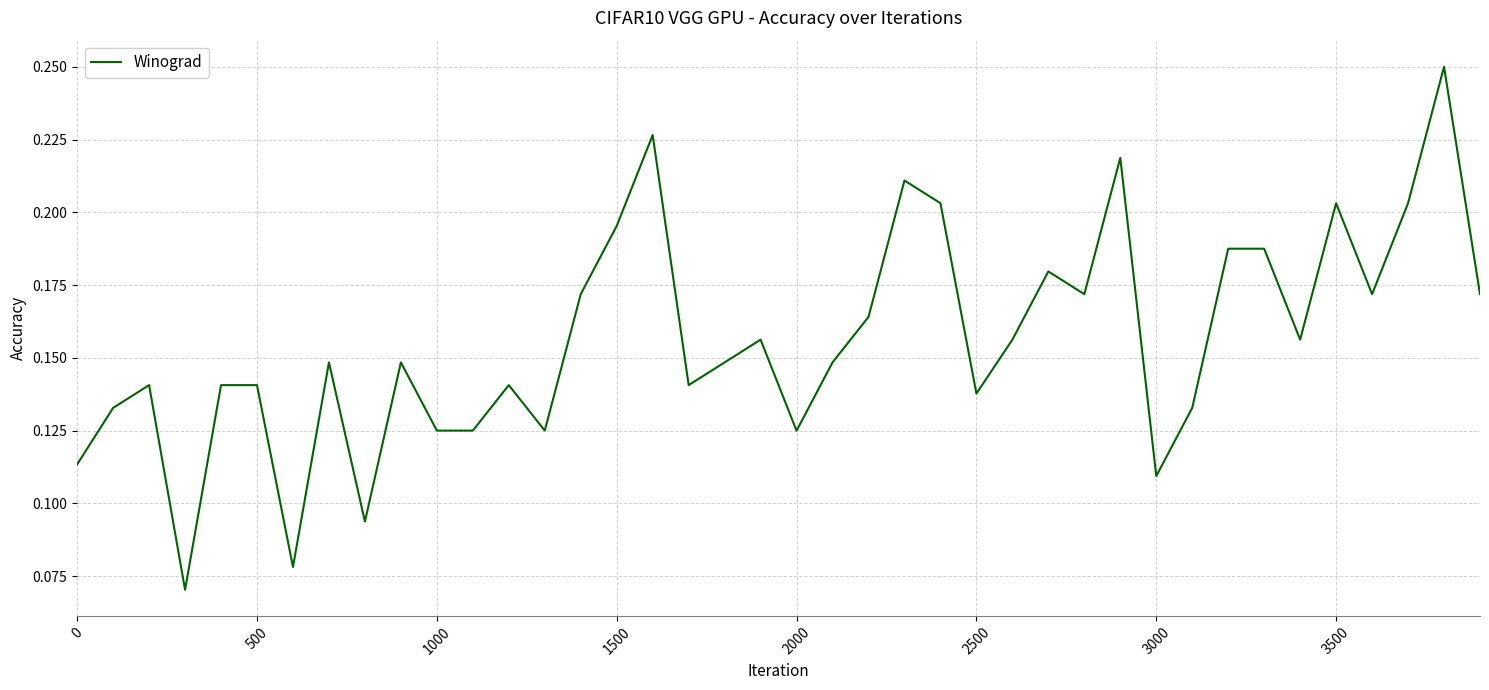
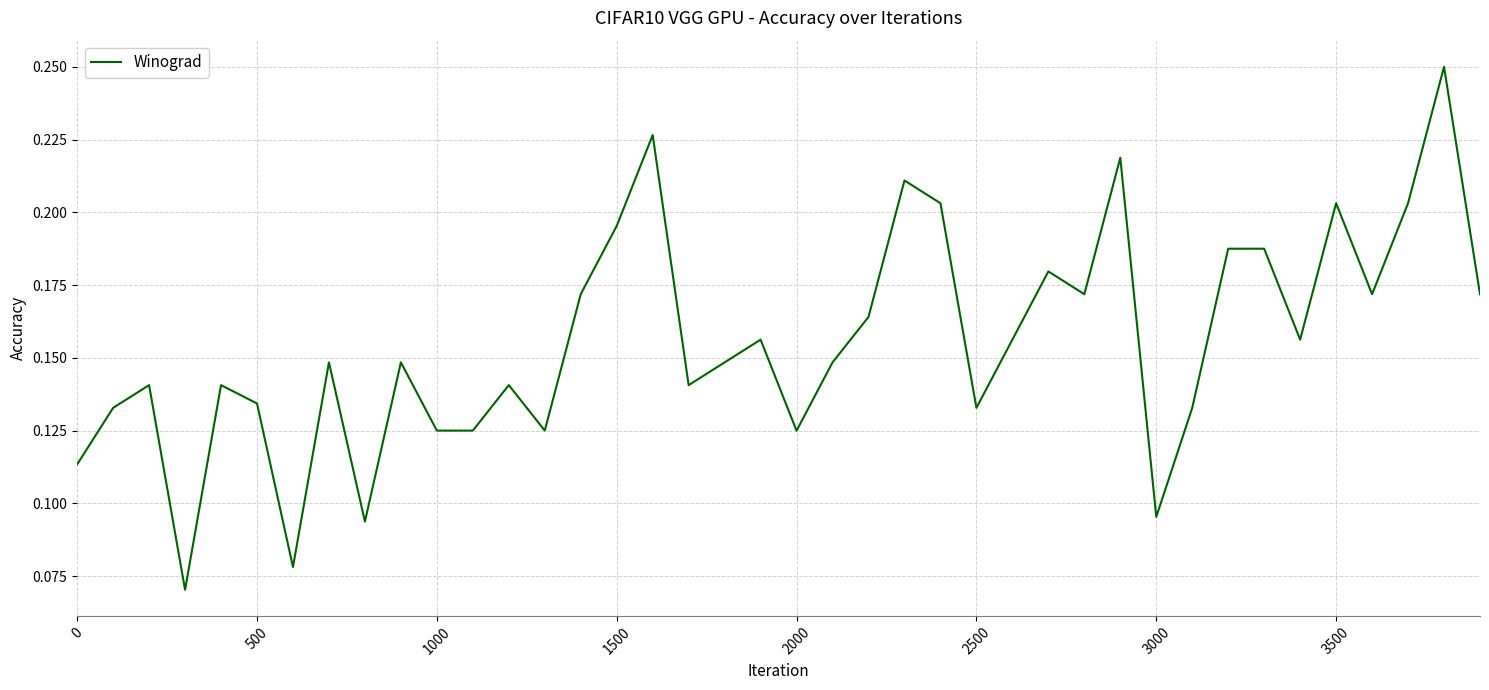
  {
    "0": 0.113,
-   "500": 0.141,
+   "500": 0.134,
    "1000": 0.125,
    "1500": 0.195,
    "2000": 0.125,
-   "2500": 0.138,
-   "3000": 0.109,
+   "2500": 0.133,
+   "3000": 0.095,
    "3500": 0.203
  }
